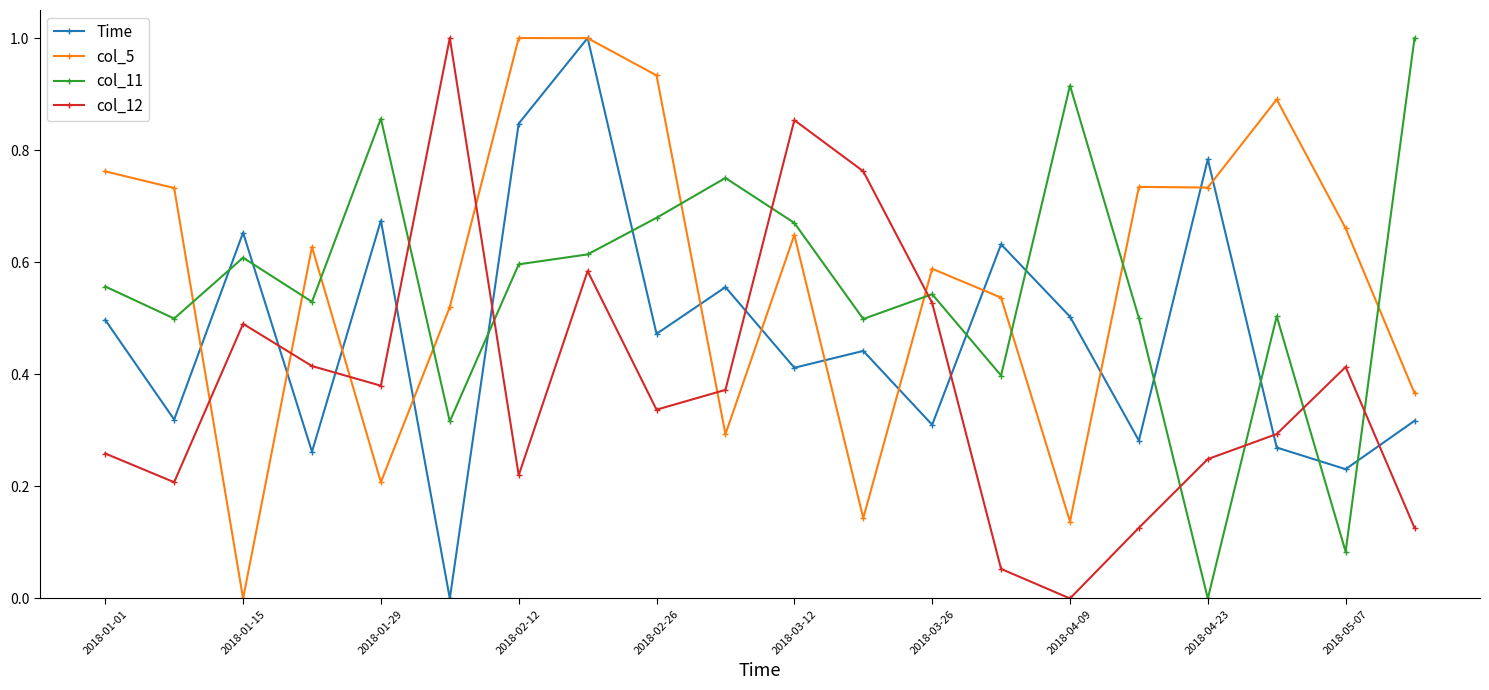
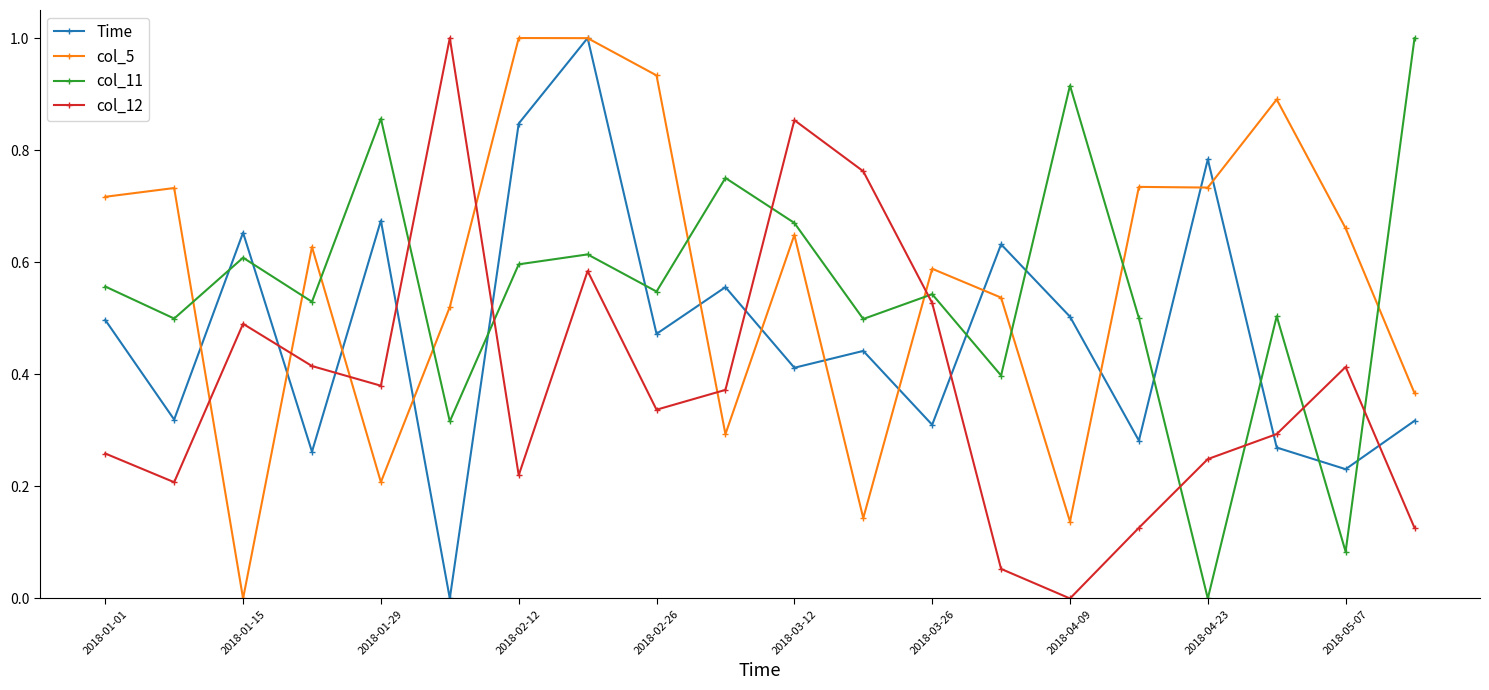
  {
    "Time": {
      "2018-01-01": 0.50,
      "2018-01-15": 0.65,
      "2018-01-29": 0.67,
      "2018-02-12": 0.85,
      "2018-02-26": 0.47,
      "2018-03-12": 0.41,
      "2018-03-26": 0.31,
      "2018-04-09": 0.50,
      "2018-04-23": 0.78,
      "2018-05-07": 0.23
    },
    "col_5": {
-     "2018-01-01": 0.76,
+     "2018-01-01": 0.72,
      "2018-01-15": 0.00,
      "2018-01-29": 0.21,
      "2018-02-12": 1.00,
      "2018-02-26": 0.93,
      "2018-03-12": 0.65,
      "2018-03-26": 0.59,
      "2018-04-09": 0.14,
      "2018-04-23": 0.73,
      "2018-05-07": 0.66
    },
    "col_11": {
      "2018-01-01": 0.56,
      "2018-01-15": 0.61,
      "2018-01-29": 0.86,
      "2018-02-12": 0.60,
-     "2018-02-26": 0.68,
+     "2018-02-26": 0.55,
      "2018-03-12": 0.67,
      "2018-03-26": 0.54,
      "2018-04-09": 0.92,
      "2018-04-23": 0.00,
      "2018-05-07": 0.08
    },
    "col_12": {
      "2018-01-01": 0.26,
      "2018-01-15": 0.49,
      "2018-01-29": 0.38,
      "2018-02-12": 0.22,
      "2018-02-26": 0.34,
      "2018-03-12": 0.85,
      "2018-03-26": 0.53,
      "2018-04-09": 0.00,
      "2018-04-23": 0.25,
      "2018-05-07": 0.41
    }
  }
